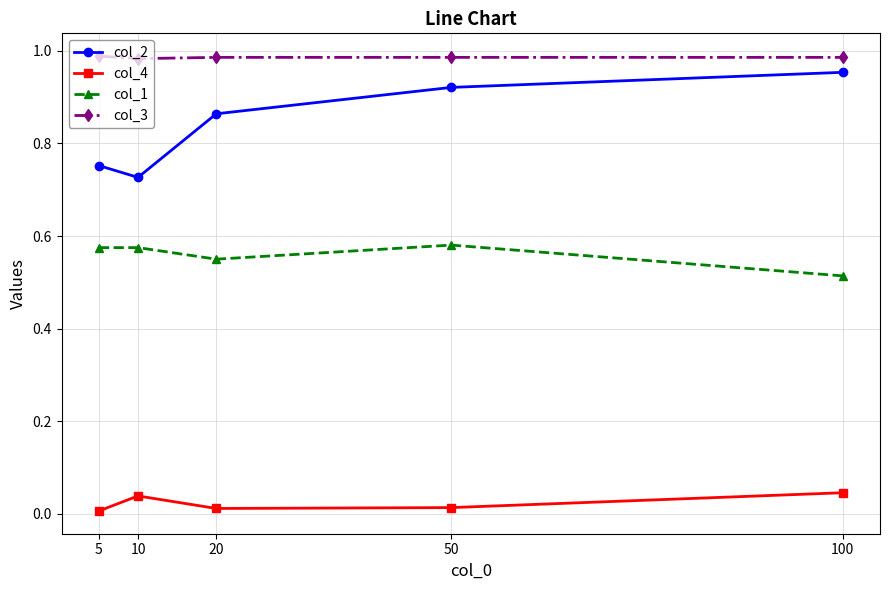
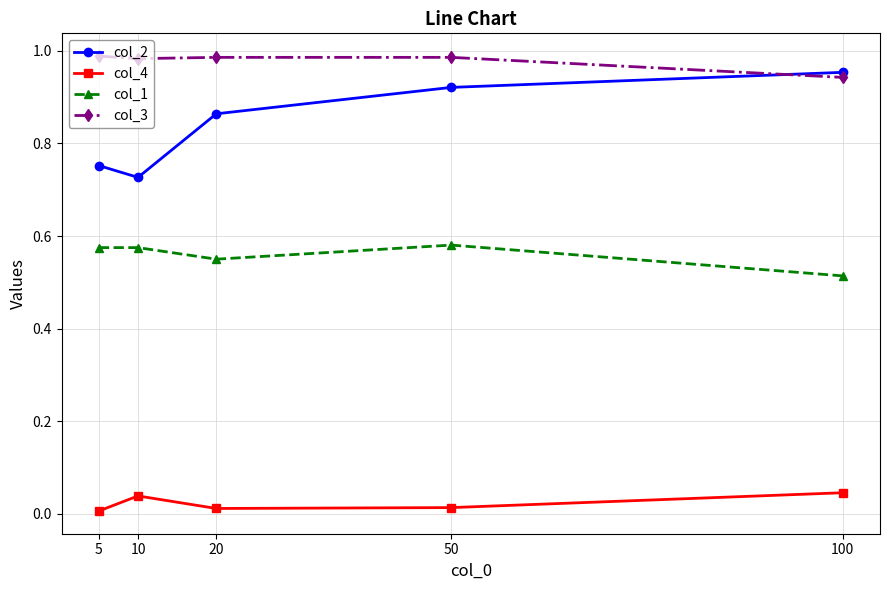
  {
    "col_2": {
      "5": 0.75,
      "10": 0.73,
      "20": 0.86,
      "50": 0.92,
      "100": 0.95
    },
    "col_4": {
      "5": 0.01,
      "10": 0.04,
      "20": 0.01,
      "50": 0.01,
      "100": 0.05
    },
    "col_1": {
      "5": 0.57,
      "10": 0.57,
      "20": 0.55,
      "50": 0.58,
      "100": 0.51
    },
    "col_3": {
      "20": 0.99,
      "50": 0.99,
-     "100": 0.99
+     "100": 0.94
    }
  }
